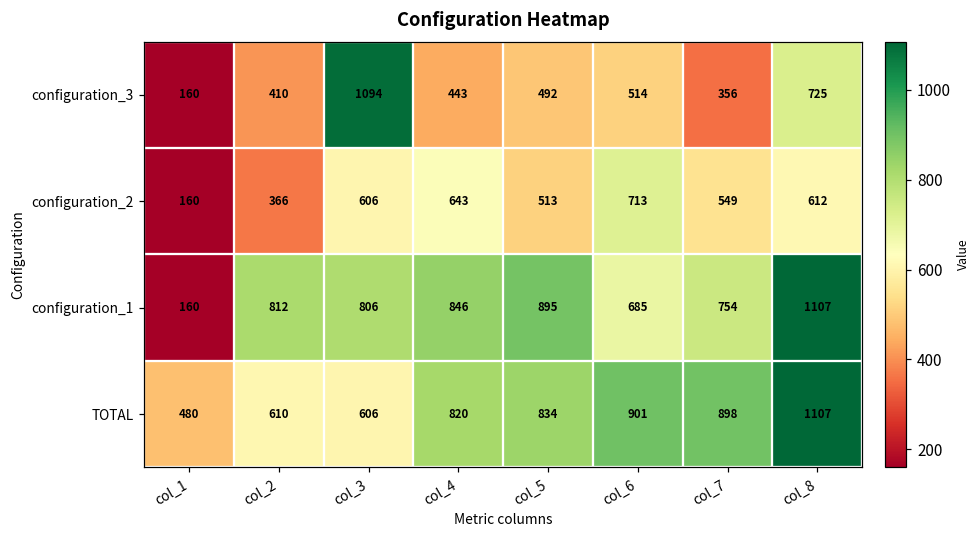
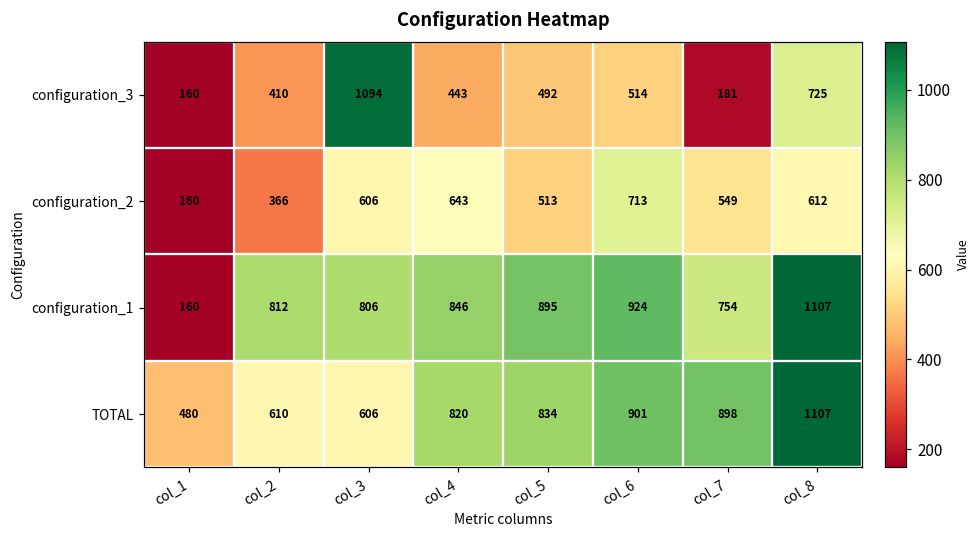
  {
    "configuration_3": {
      "col_1": 160,
      "col_2": 410,
      "col_3": 1094,
      "col_4": 443,
      "col_5": 492,
      "col_6": 514,
-     "col_7": 356,
+     "col_7": 181,
      "col_8": 725
    },
    "configuration_2": {
      "col_1": 160,
      "col_2": 366,
      "col_3": 606,
      "col_4": 643,
      "col_5": 513,
      "col_6": 713,
      "col_7": 549,
      "col_8": 612
    },
    "configuration_1": {
      "col_1": 160,
      "col_2": 812,
      "col_3": 806,
      "col_4": 846,
      "col_5": 895,
-     "col_6": 685,
+     "col_6": 924,
      "col_7": 754,
      "col_8": 1107
    },
    "TOTAL": {
      "col_1": 480,
      "col_2": 610,
      "col_3": 606,
      "col_4": 820,
      "col_5": 834,
      "col_6": 901,
      "col_7": 898,
      "col_8": 1107
    }
  }
